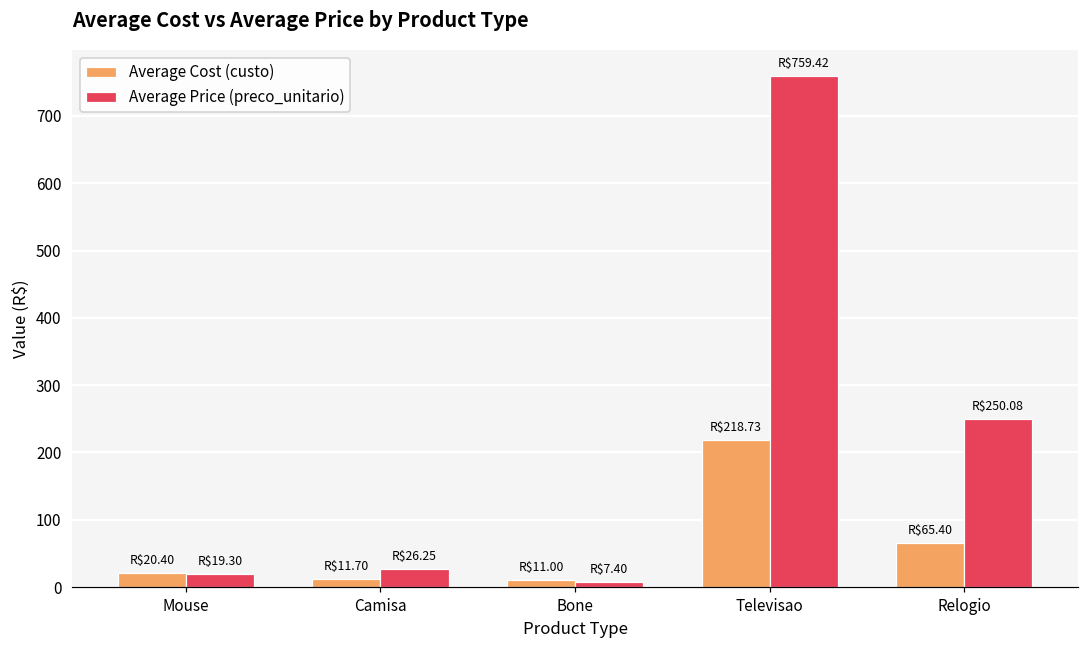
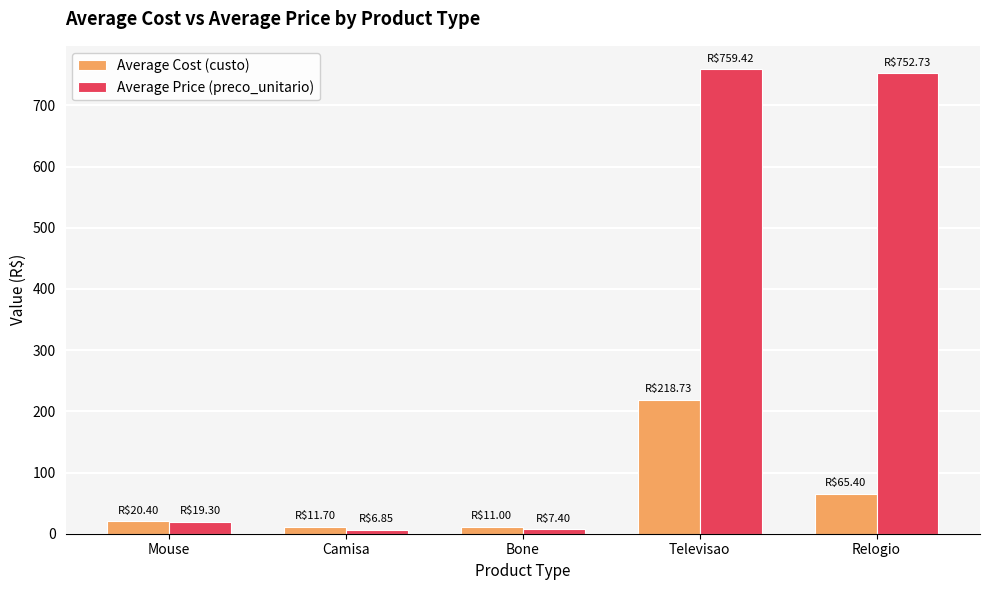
  {
    "Average Cost (custo)": {
      "Mouse": "$20.40",
      "Camisa": "$11.70",
      "Bone": "$11.00",
      "Televisao": "$218.73",
      "Relogio": "$65.40"
    },
    "Average Price (preco_unitario)": {
      "Mouse": "$19.30",
-     "Camisa": "$26.25",
+     "Camisa": "$6.85",
      "Bone": "$7.40",
      "Televisao": "$759.42",
-     "Relogio": "$250.08"
+     "Relogio": "$752.73"
    }
  }
